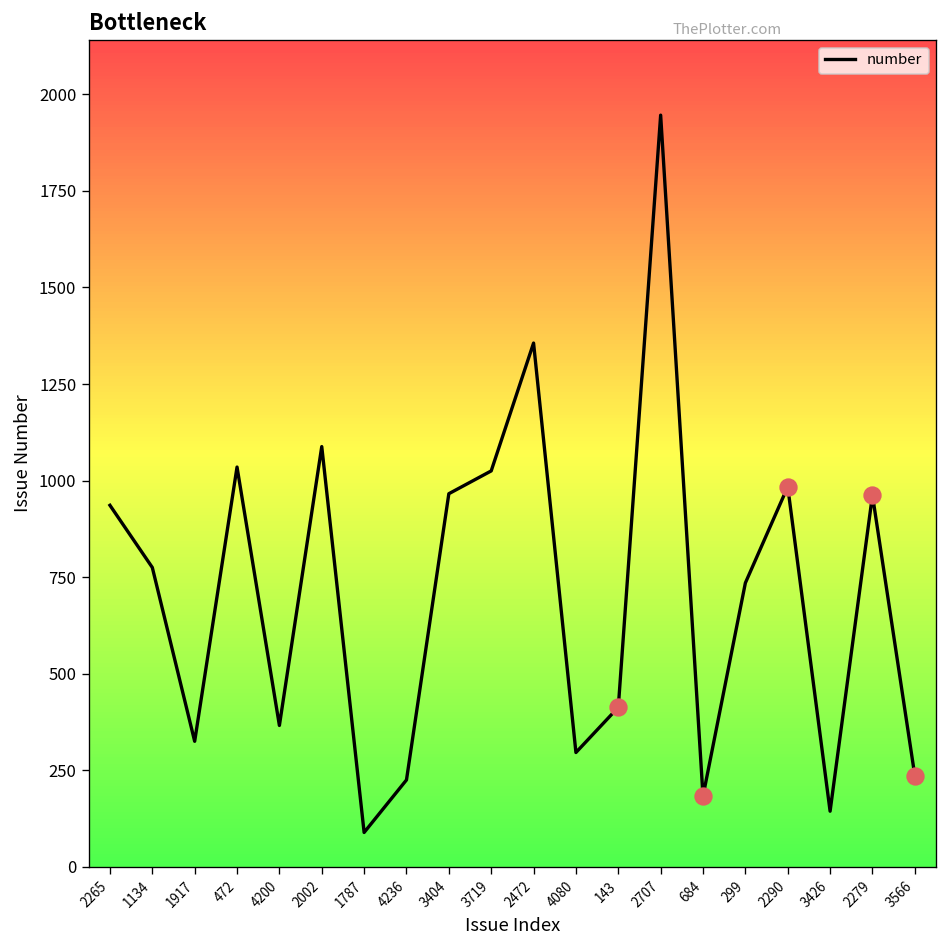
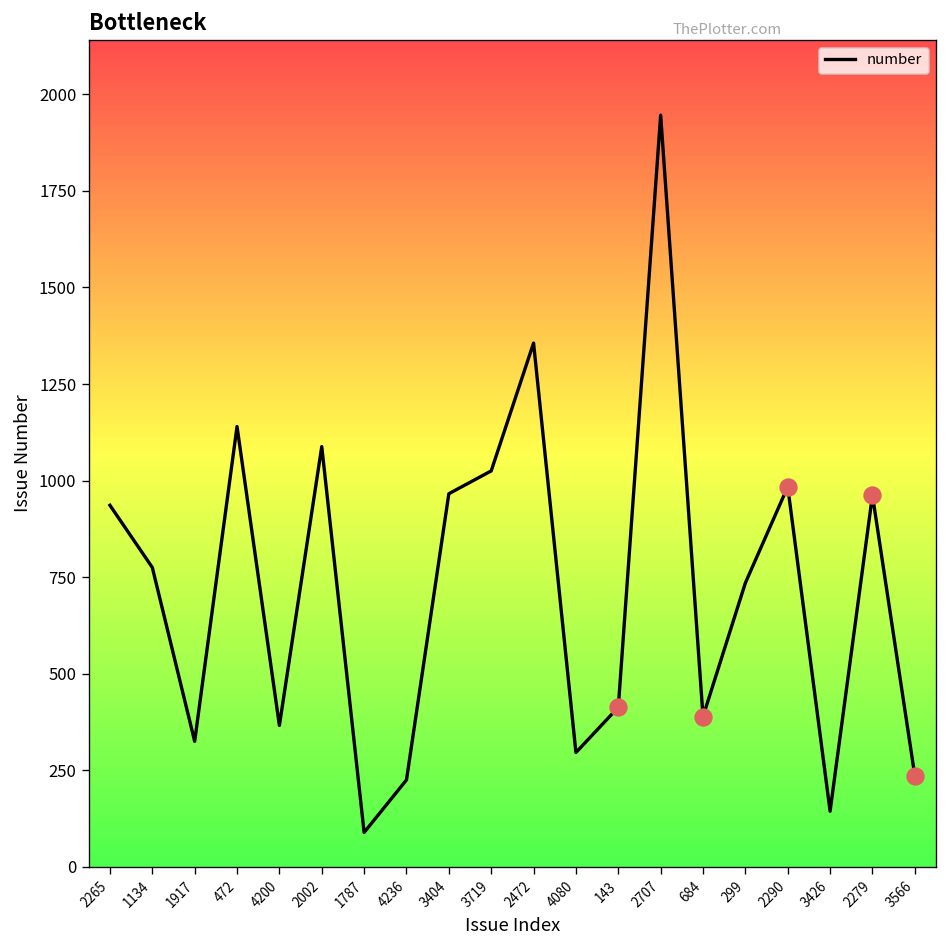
  {
    "number": {
      "2265": 940,
      "1134": 780,
      "1917": 330,
-     "472": 1040,
+     "472": 1140,
      "4200": 370,
      "2002": 1090,
      "1787": 90,
      "4236": 230,
      "3404": 970,
      "3719": 1030,
      "2472": 1360,
      "4080": 300,
      "2707": 1950,
-     "684": 180,
+     "684": 390,
      "299": 740,
      "3426": 140
    }
  }
